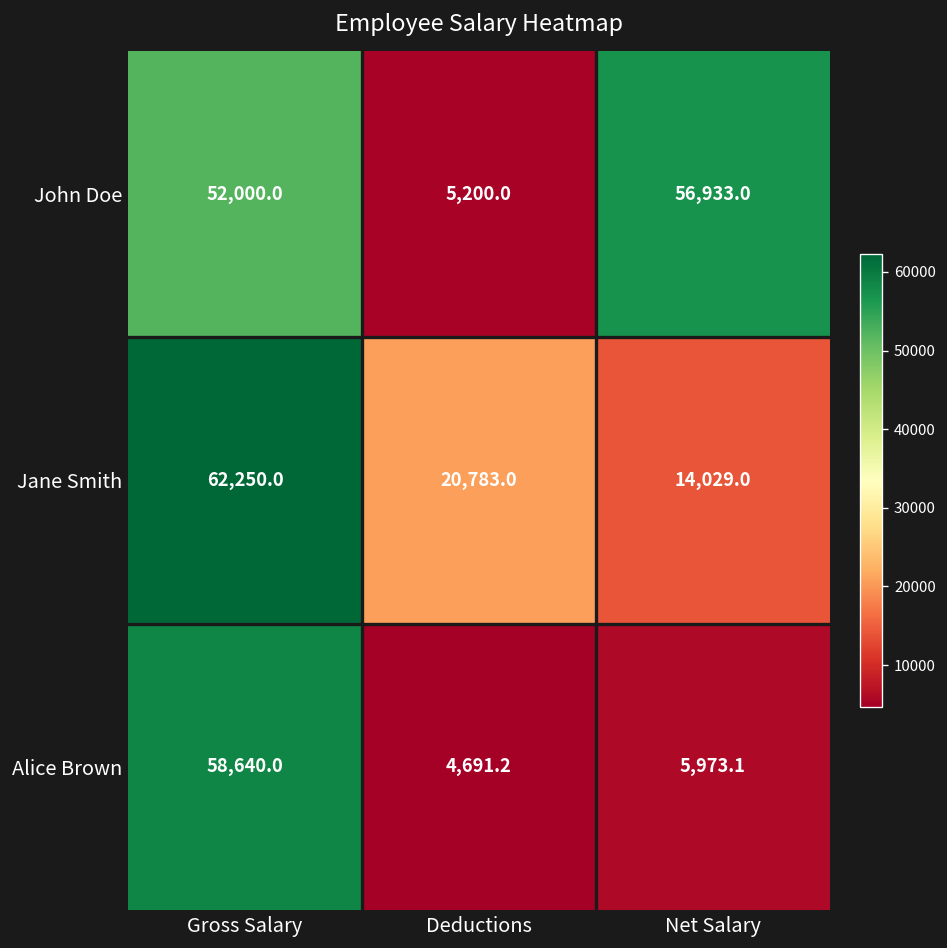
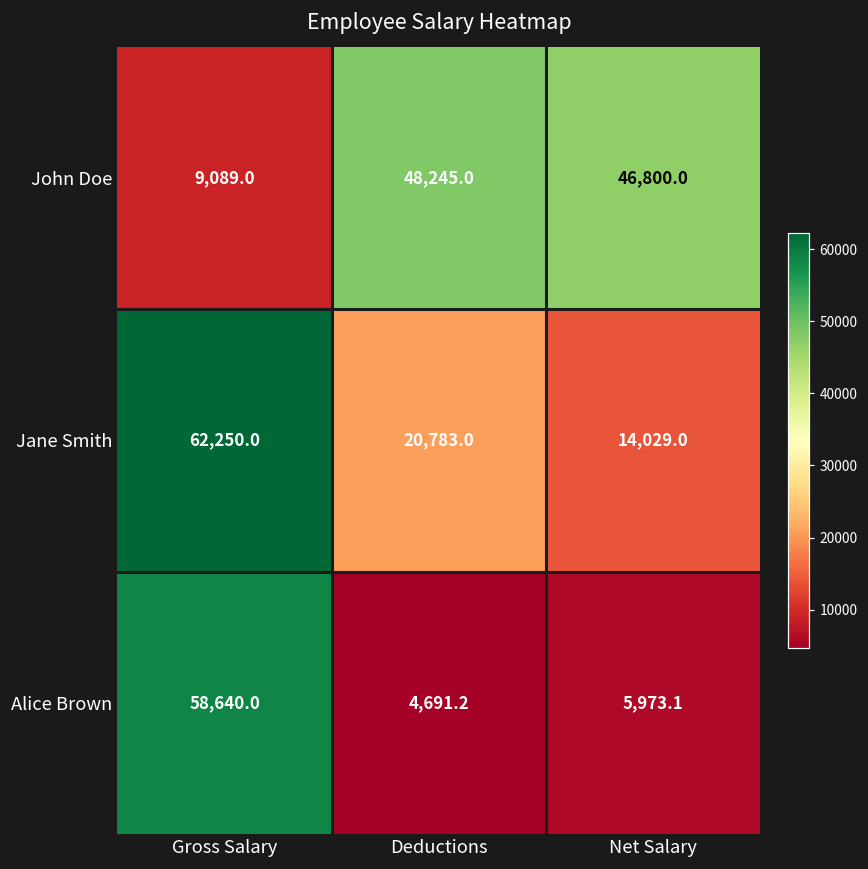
  {
    "John Doe": {
-     "Gross Salary": "52,000.0",
-     "Deductions": "5,200.0",
-     "Net Salary": "56,933.0"
+     "Gross Salary": "9,089.0",
+     "Deductions": "48,245.0",
+     "Net Salary": "46,800.0"
    },
    "Jane Smith": {
      "Gross Salary": "62,250.0",
      "Deductions": "20,783.0",
      "Net Salary": "14,029.0"
    },
    "Alice Brown": {
      "Gross Salary": "58,640.0",
      "Deductions": "4,691.2",
      "Net Salary": "5,973.1"
    }
  }
